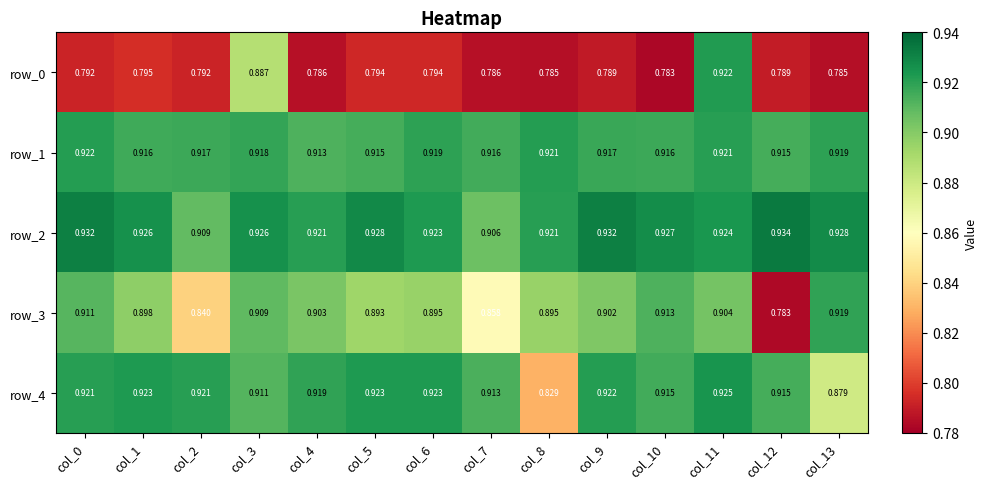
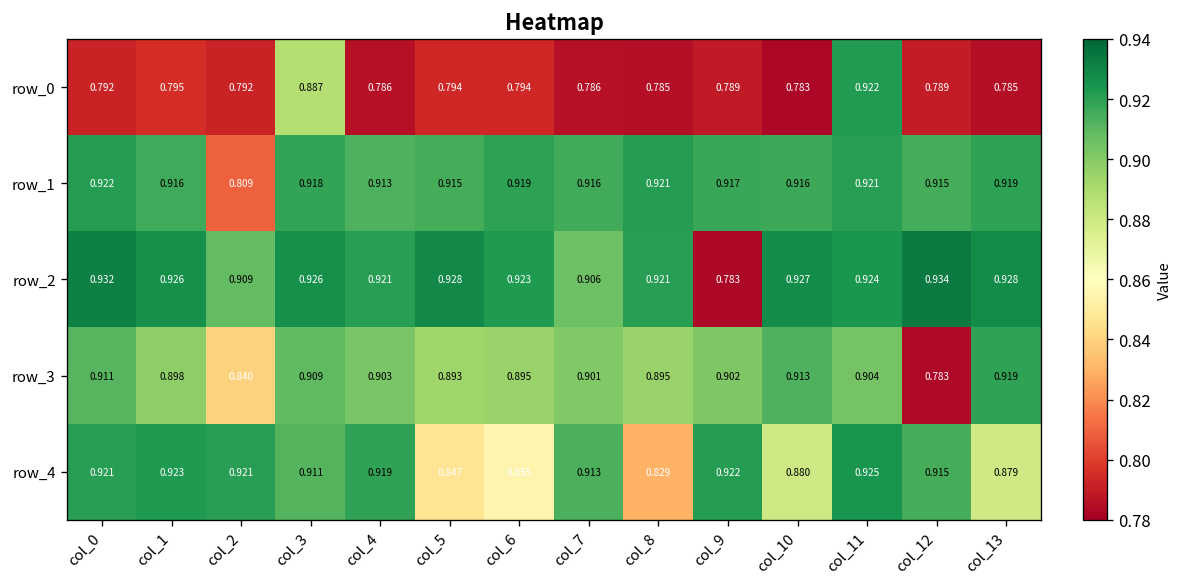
  {
    "row_0": {
      "col_0": 0.792,
      "col_1": 0.795,
      "col_2": 0.792,
      "col_3": 0.887,
      "col_4": 0.786,
      "col_5": 0.794,
      "col_6": 0.794,
      "col_7": 0.786,
      "col_8": 0.785,
      "col_9": 0.789,
      "col_10": 0.783,
      "col_11": 0.922,
      "col_12": 0.789,
      "col_13": 0.785
    },
    "row_1": {
      "col_0": 0.922,
      "col_1": 0.916,
-     "col_2": 0.917,
+     "col_2": 0.809,
      "col_3": 0.918,
      "col_4": 0.913,
      "col_5": 0.915,
      "col_6": 0.919,
      "col_7": 0.916,
      "col_8": 0.921,
      "col_9": 0.917,
      "col_10": 0.916,
      "col_11": 0.921,
      "col_12": 0.915,
      "col_13": 0.919
    },
    "row_2": {
      "col_0": 0.932,
      "col_1": 0.926,
      "col_2": 0.909,
      "col_3": 0.926,
      "col_4": 0.921,
      "col_5": 0.928,
      "col_6": 0.923,
      "col_7": 0.906,
      "col_8": 0.921,
-     "col_9": 0.932,
+     "col_9": 0.783,
      "col_10": 0.927,
      "col_11": 0.924,
      "col_12": 0.934,
      "col_13": 0.928
    },
    "row_3": {
      "col_0": 0.911,
      "col_1": 0.898,
      "col_2": 0.840,
      "col_3": 0.909,
      "col_4": 0.903,
      "col_5": 0.893,
      "col_6": 0.895,
-     "col_7": 0.858,
+     "col_7": 0.901,
      "col_8": 0.895,
      "col_9": 0.902,
      "col_10": 0.913,
      "col_11": 0.904,
      "col_12": 0.783,
      "col_13": 0.919
    },
    "row_4": {
      "col_0": 0.921,
      "col_1": 0.923,
      "col_2": 0.921,
      "col_3": 0.911,
      "col_4": 0.919,
-     "col_5": 0.923,
-     "col_6": 0.923,
+     "col_5": 0.847,
+     "col_6": 0.855,
      "col_7": 0.913,
      "col_8": 0.829,
      "col_9": 0.922,
-     "col_10": 0.915,
+     "col_10": 0.880,
      "col_11": 0.925,
      "col_12": 0.915,
      "col_13": 0.879
    }
  }
